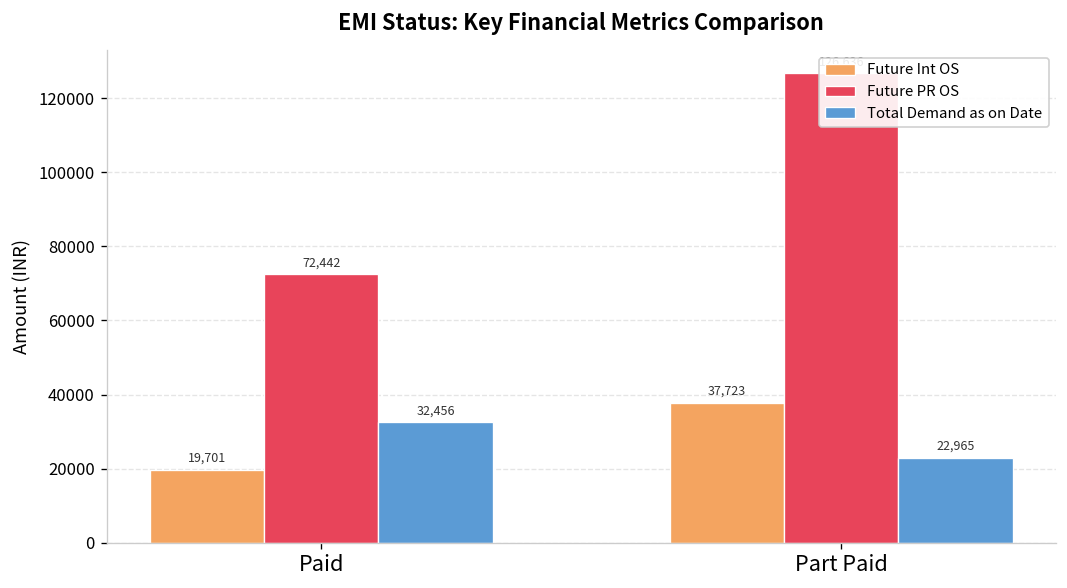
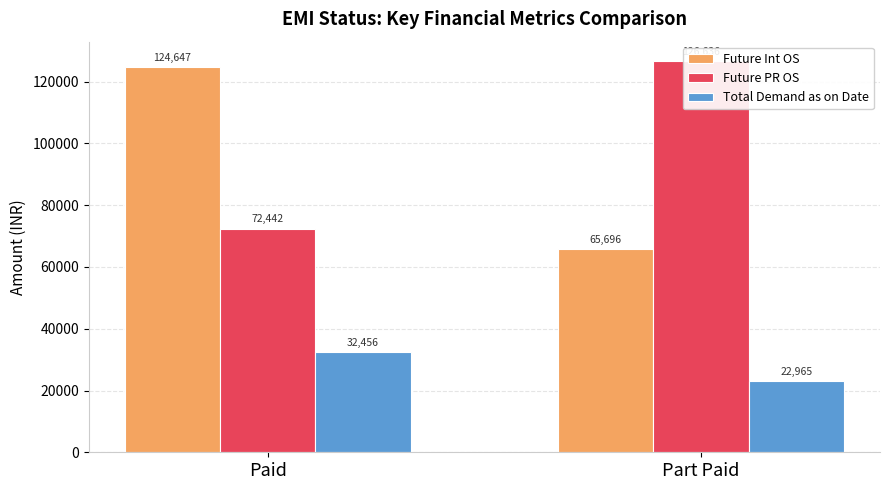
  {
    "Future Int OS": {
-     "Paid": "19,701",
-     "Part Paid": "37,723"
+     "Paid": "124,647",
+     "Part Paid": "65,696"
    },
    "Future PR OS": {
      "Paid": "72,442"
    },
    "Total Demand as on Date": {
      "Paid": "32,456",
      "Part Paid": "22,965"
    }
  }
